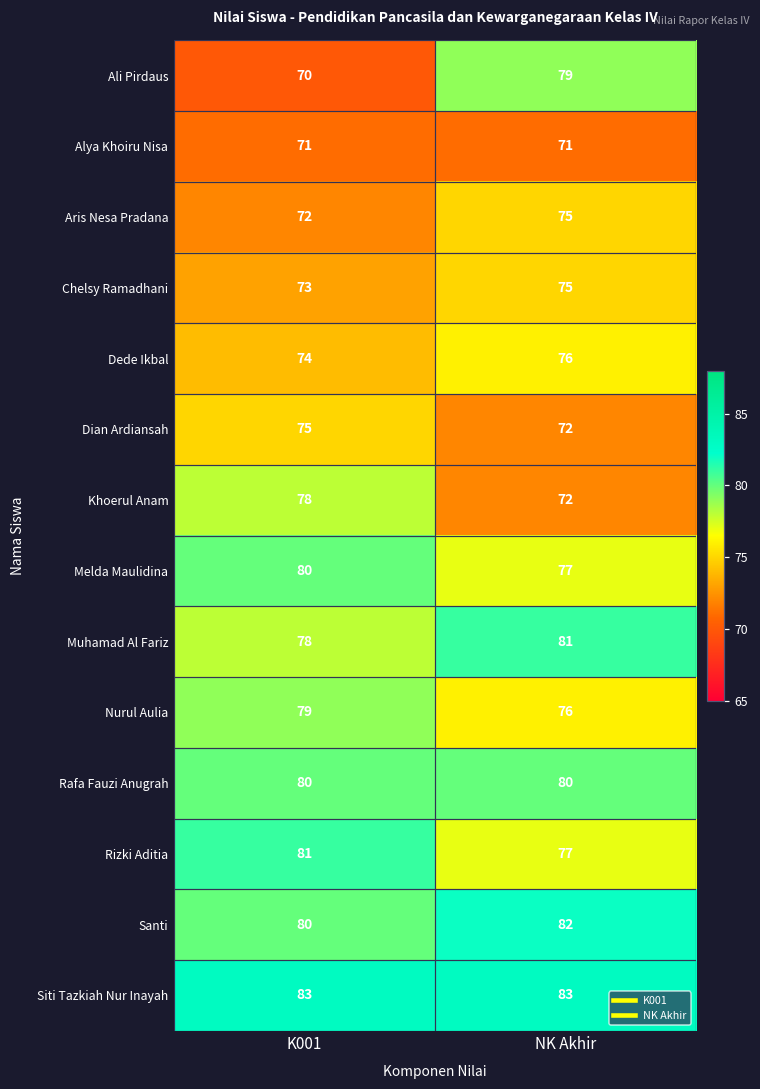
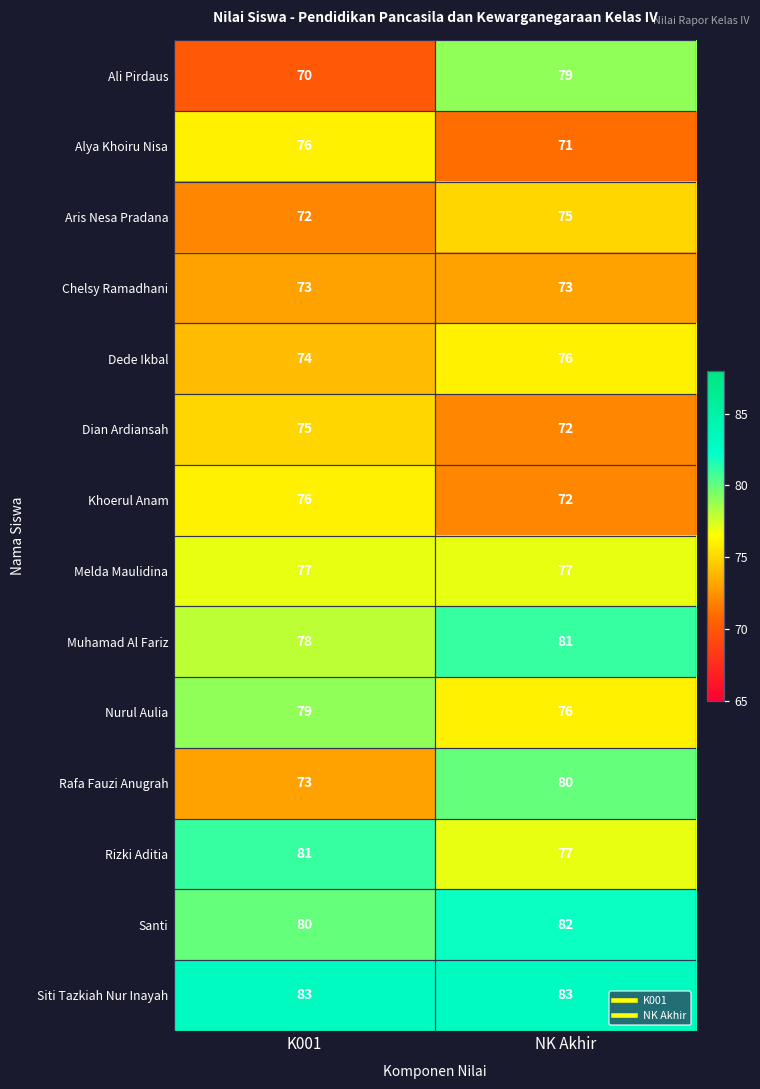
  {
    "Ali Pirdaus": {
      "K001": 70,
      "NK Akhir": 79
    },
    "Alya Khoiru Nisa": {
-     "K001": 71,
+     "K001": 76,
      "NK Akhir": 71
    },
    "Aris Nesa Pradana": {
      "K001": 72,
      "NK Akhir": 75
    },
    "Chelsy Ramadhani": {
      "K001": 73,
-     "NK Akhir": 75
+     "NK Akhir": 73
    },
    "Dede Ikbal": {
      "K001": 74,
      "NK Akhir": 76
    },
    "Dian Ardiansah": {
      "K001": 75,
      "NK Akhir": 72
    },
    "Khoerul Anam": {
-     "K001": 78,
+     "K001": 76,
      "NK Akhir": 72
    },
    "Melda Maulidina": {
-     "K001": 80,
+     "K001": 77,
      "NK Akhir": 77
    },
    "Muhamad Al Fariz": {
      "K001": 78,
      "NK Akhir": 81
    },
    "Nurul Aulia": {
      "K001": 79,
      "NK Akhir": 76
    },
    "Rafa Fauzi Anugrah": {
-     "K001": 80,
+     "K001": 73,
      "NK Akhir": 80
    },
    "Rizki Aditia": {
      "K001": 81,
      "NK Akhir": 77
    },
    "Santi": {
      "K001": 80,
      "NK Akhir": 82
    },
    "Siti Tazkiah Nur Inayah": {
      "K001": 83,
      "NK Akhir": 83
    }
  }
